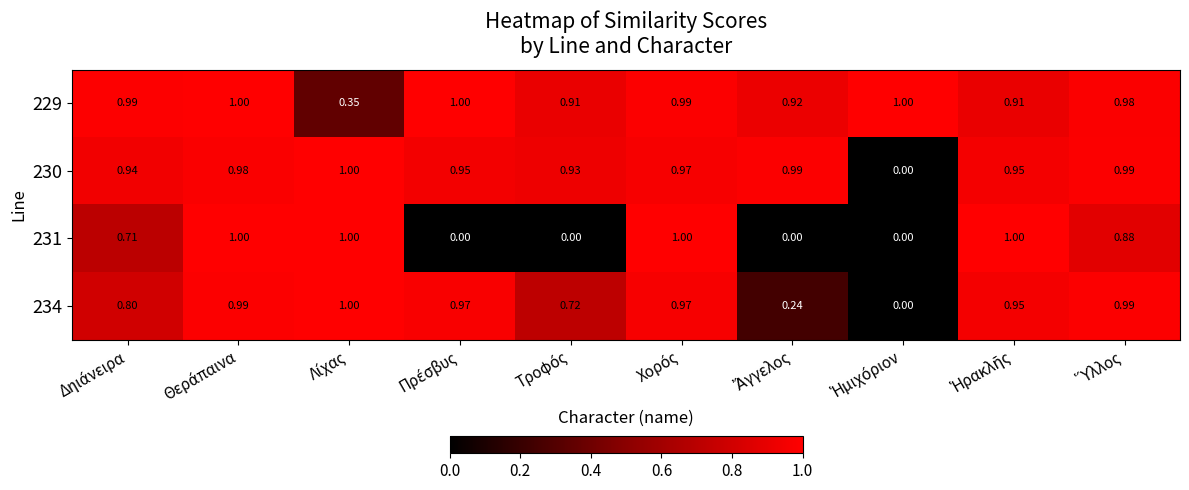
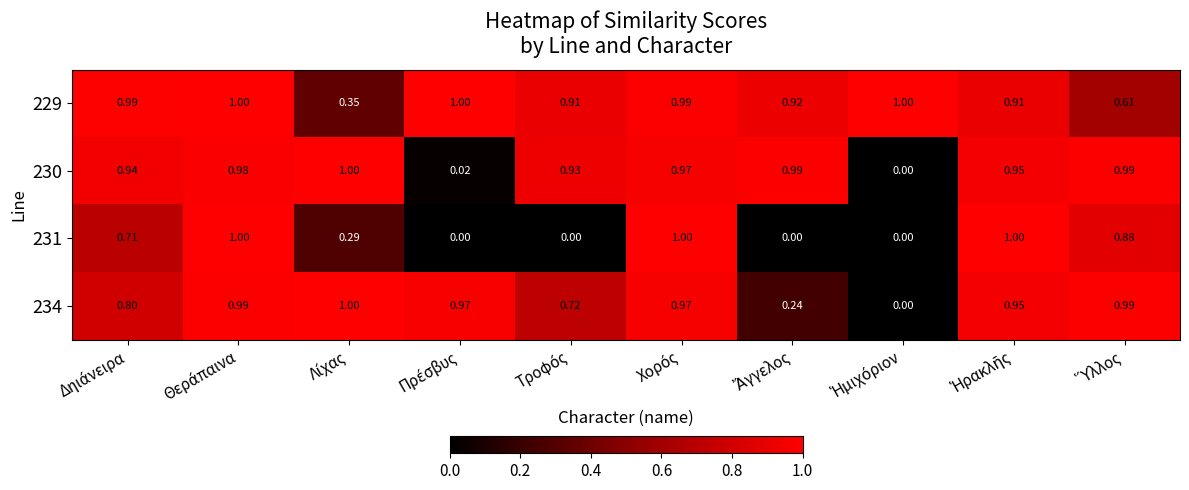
  {
    "229": {
      "Δηιάνειρα": 0.99,
      "Θεράπαινα": 1.00,
      "Λίχας": 0.35,
      "Πρέσβυς": 1.00,
      "Τροφός": 0.91,
      "Χορός": 0.99,
      "Ἄγγελος": 0.92,
      "Ἡμιχόριον": 1.00,
      "Ἡρακλῆς": 0.91,
-     "Ὕλλος": 0.98
+     "Ὕλλος": 0.61
    },
    "230": {
      "Δηιάνειρα": 0.94,
      "Θεράπαινα": 0.98,
      "Λίχας": 1.00,
-     "Πρέσβυς": 0.95,
+     "Πρέσβυς": 0.02,
      "Τροφός": 0.93,
      "Χορός": 0.97,
      "Ἄγγελος": 0.99,
      "Ἡμιχόριον": 0.00,
      "Ἡρακλῆς": 0.95,
      "Ὕλλος": 0.99
    },
    "231": {
      "Δηιάνειρα": 0.71,
      "Θεράπαινα": 1.00,
-     "Λίχας": 1.00,
+     "Λίχας": 0.29,
      "Πρέσβυς": 0.00,
      "Τροφός": 0.00,
      "Χορός": 1.00,
      "Ἄγγελος": 0.00,
      "Ἡμιχόριον": 0.00,
      "Ἡρακλῆς": 1.00,
      "Ὕλλος": 0.88
    },
    "234": {
      "Δηιάνειρα": 0.80,
      "Θεράπαινα": 0.99,
      "Λίχας": 1.00,
      "Πρέσβυς": 0.97,
      "Τροφός": 0.72,
      "Χορός": 0.97,
      "Ἄγγελος": 0.24,
      "Ἡμιχόριον": 0.00,
      "Ἡρακλῆς": 0.95,
      "Ὕλλος": 0.99
    }
  }
